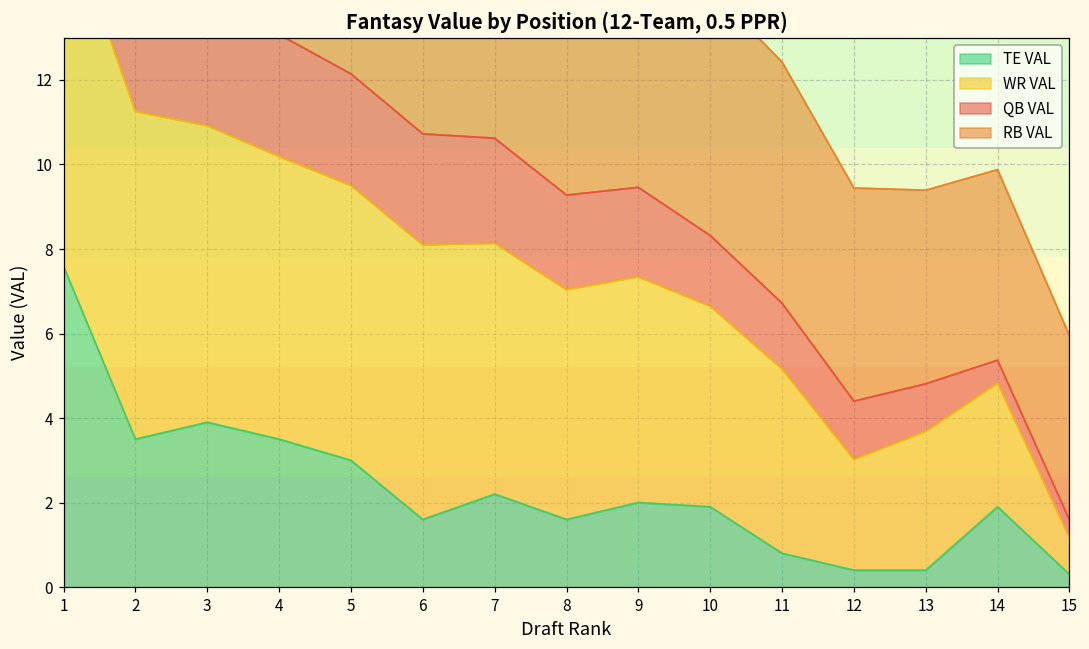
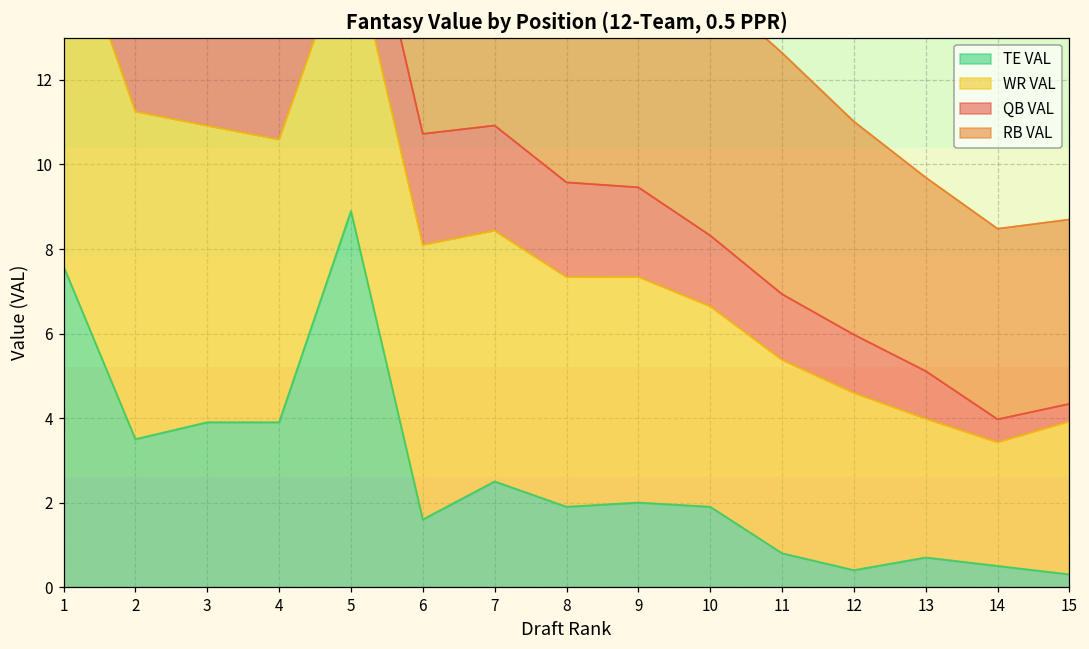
  {
    "TE VAL": {
      "1": 7.6,
      "2": 3.5,
      "3": 3.9,
-     "4": 3.5,
-     "5": 3.0,
+     "4": 3.9,
+     "5": 8.9,
      "6": 1.6,
-     "7": 2.2,
-     "8": 1.6,
+     "7": 2.5,
+     "8": 1.9,
      "9": 2.0,
      "10": 1.9,
      "11": 0.8,
      "12": 0.4,
-     "13": 0.4,
-     "14": 1.9,
+     "13": 0.7,
+     "14": 0.5,
      "15": 0.3
    },
    "WR VAL": {
      "2": 7.8,
      "3": 7.0,
      "4": 6.7,
      "6": 6.5,
      "7": 5.9,
      "8": 5.4,
      "9": 5.3,
      "10": 4.7,
-     "11": 4.4,
-     "12": 2.6,
+     "11": 4.6,
+     "12": 4.2,
      "13": 3.3,
      "14": 2.9,
-     "15": 0.9
+     "15": 3.6
    }
  }
